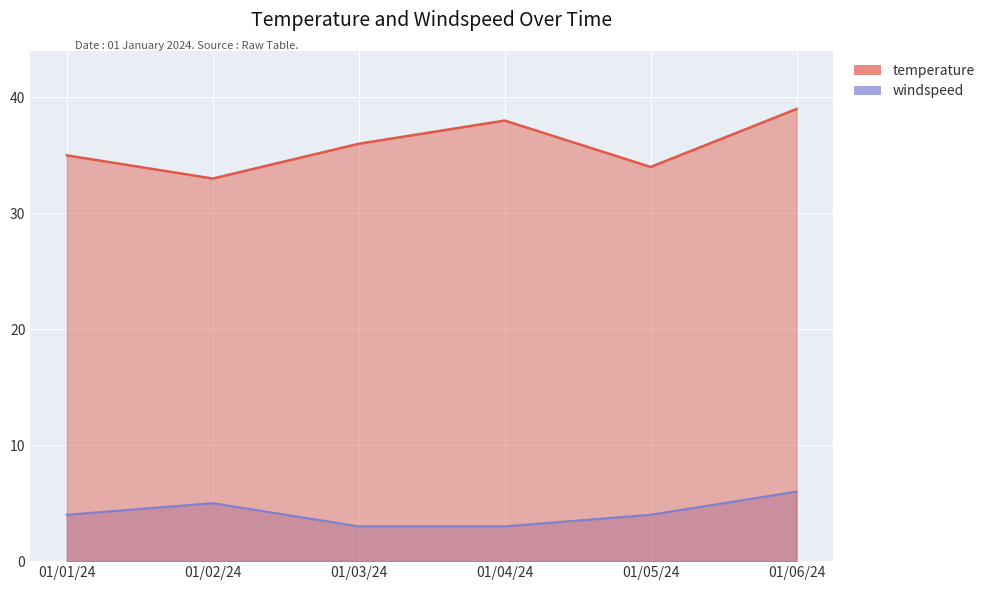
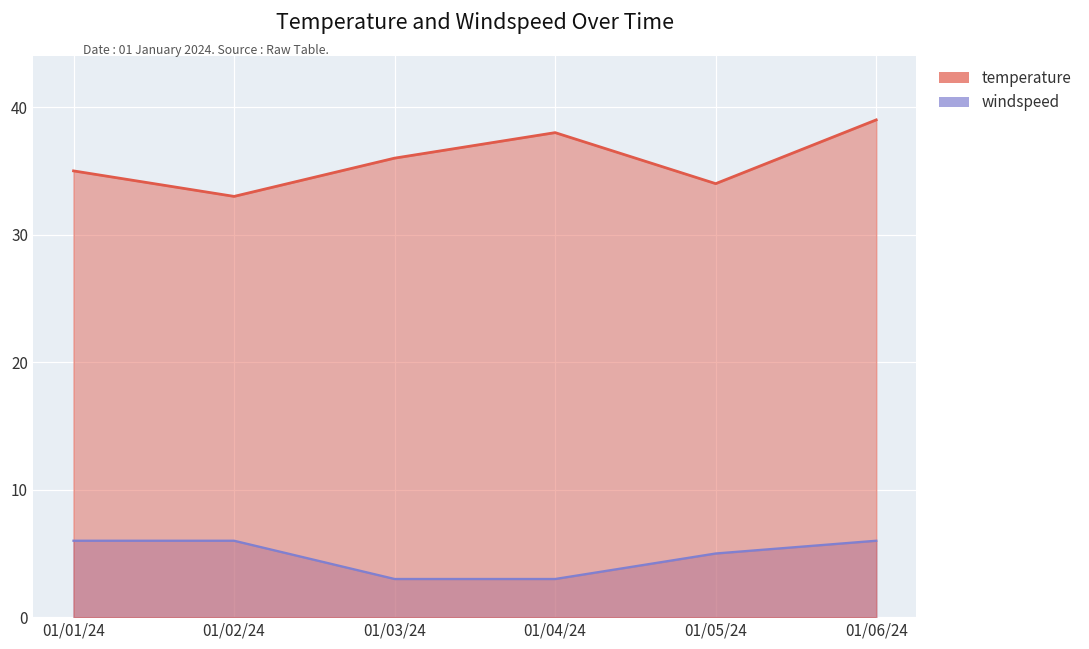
  {
    "windspeed": {
-     "01/01/24": 4,
-     "01/02/24": 5,
+     "01/01/24": 6,
+     "01/02/24": 6,
      "01/03/24": 3,
      "01/04/24": 3,
-     "01/05/24": 4,
+     "01/05/24": 5,
      "01/06/24": 6
    },
    "temperature": {
      "01/01/24": 35,
      "01/02/24": 33,
      "01/03/24": 36,
      "01/04/24": 38,
      "01/05/24": 34,
      "01/06/24": 39
    }
  }
